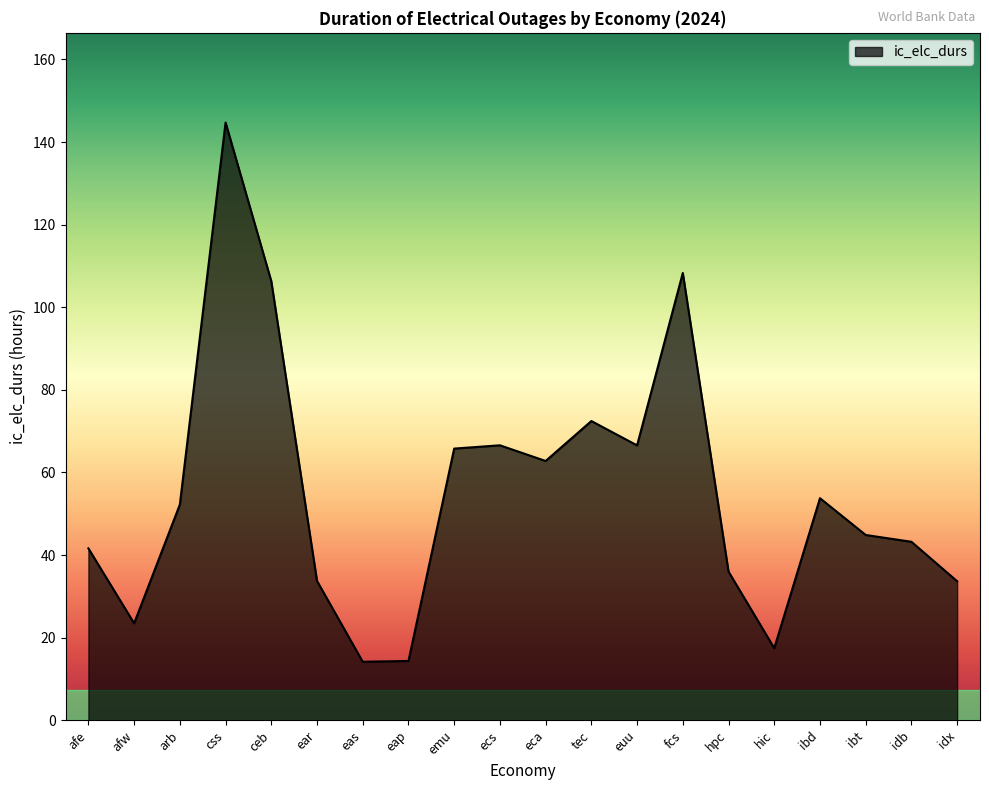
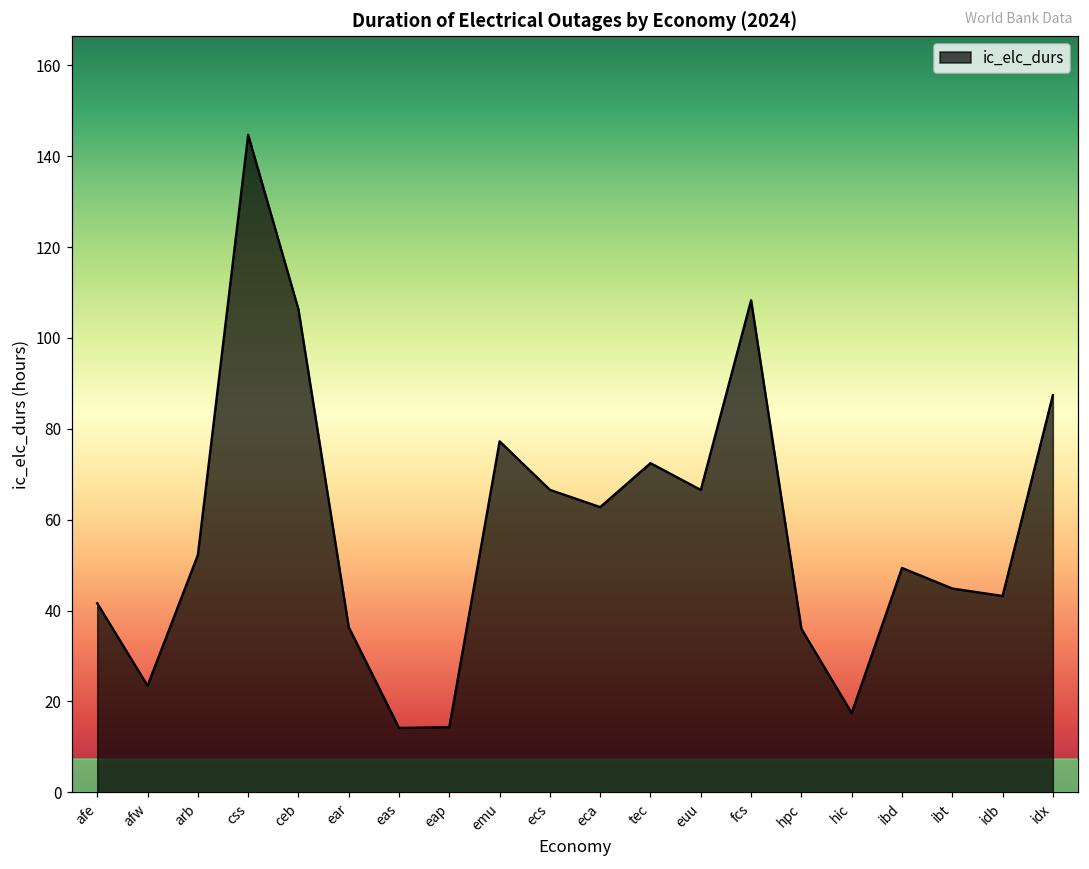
  {
    "afe": 42,
    "afw": 23,
    "arb": 52,
    "css": 145,
    "ceb": 106,
-   "ear": 34,
+   "ear": 36,
    "eas": 14,
    "eap": 14,
-   "emu": 66,
+   "emu": 77,
    "ecs": 67,
    "eca": 63,
    "tec": 72,
    "euu": 67,
    "fcs": 108,
    "hpc": 36,
    "hic": 17,
-   "ibd": 54,
+   "ibd": 49,
    "ibt": 45,
    "idb": 43,
-   "idx": 34
+   "idx": 87
  }
